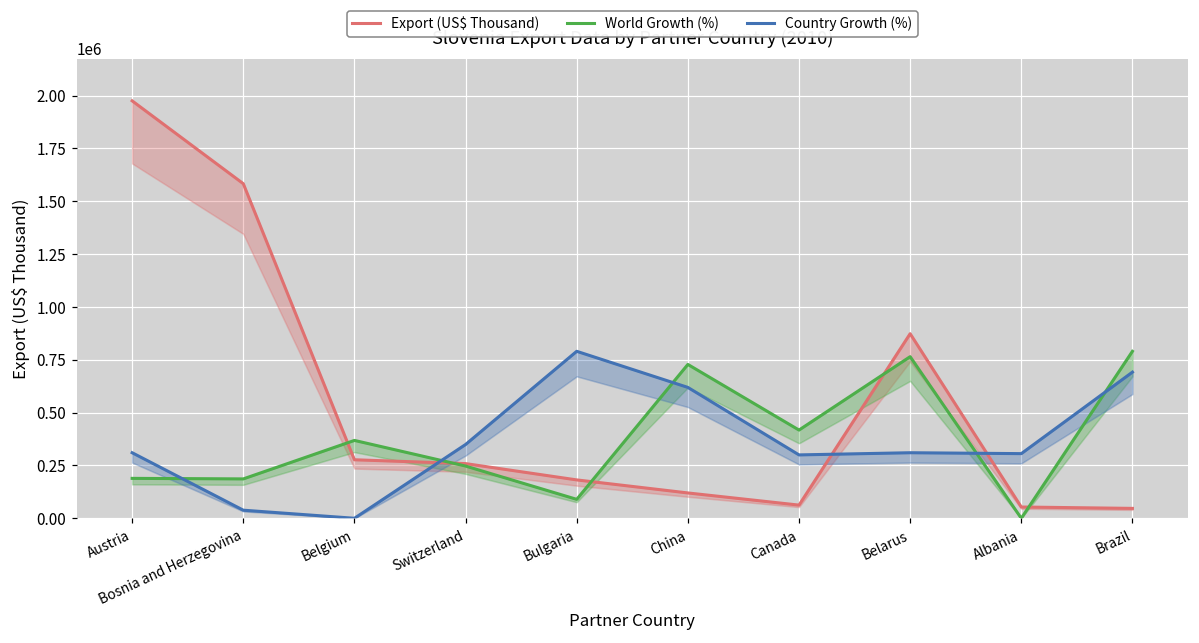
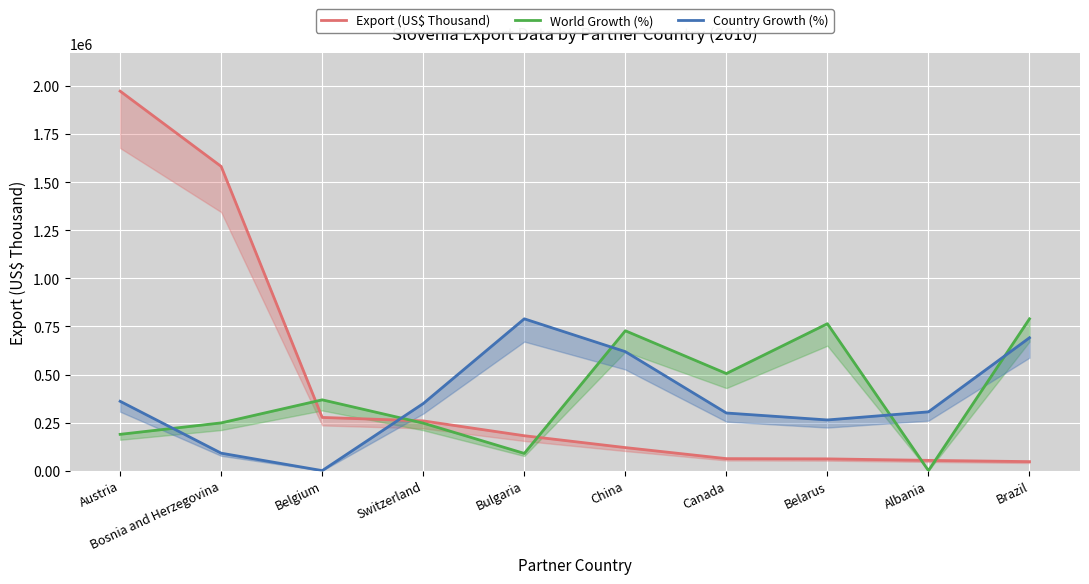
  {
    "Export (US$ Thousand)": {
      "Austria": 1970000,
      "Bosnia and Herzegovina": 1580000,
      "Belgium": 280000,
      "Bulgaria": 180000,
      "China": 120000,
      "Canada": 60000,
-     "Belarus": 870000,
+     "Belarus": 60000,
      "Albania": 50000,
      "Brazil": 50000
    },
    "World Growth (%)": {
      "Austria": 190000,
-     "Bosnia and Herzegovina": 190000,
+     "Bosnia and Herzegovina": 250000,
      "Belgium": 370000,
      "Bulgaria": 90000,
      "China": 730000,
-     "Canada": 420000,
+     "Canada": 510000,
      "Belarus": 760000,
      "Albania": 0,
      "Brazil": 790000
    },
    "Country Growth (%)": {
-     "Austria": 310000,
-     "Bosnia and Herzegovina": 40000,
+     "Austria": 360000,
+     "Bosnia and Herzegovina": 90000,
      "Belgium": 0,
      "Switzerland": 350000,
      "Bulgaria": 790000,
      "China": 620000,
      "Canada": 300000,
-     "Belarus": 310000,
+     "Belarus": 260000,
      "Albania": 310000,
      "Brazil": 690000
    }
  }
